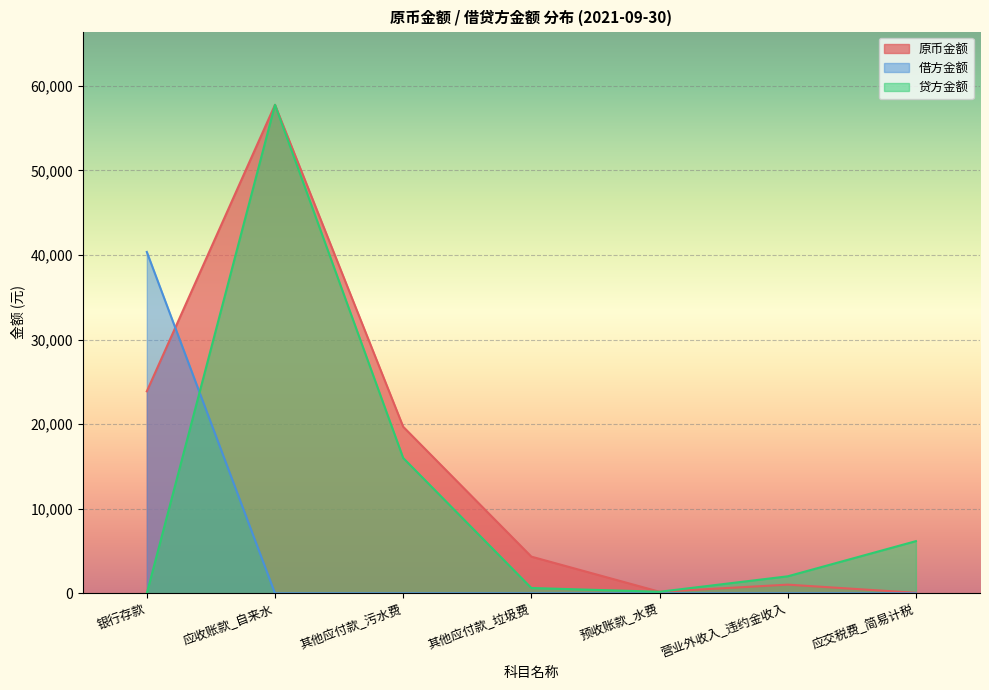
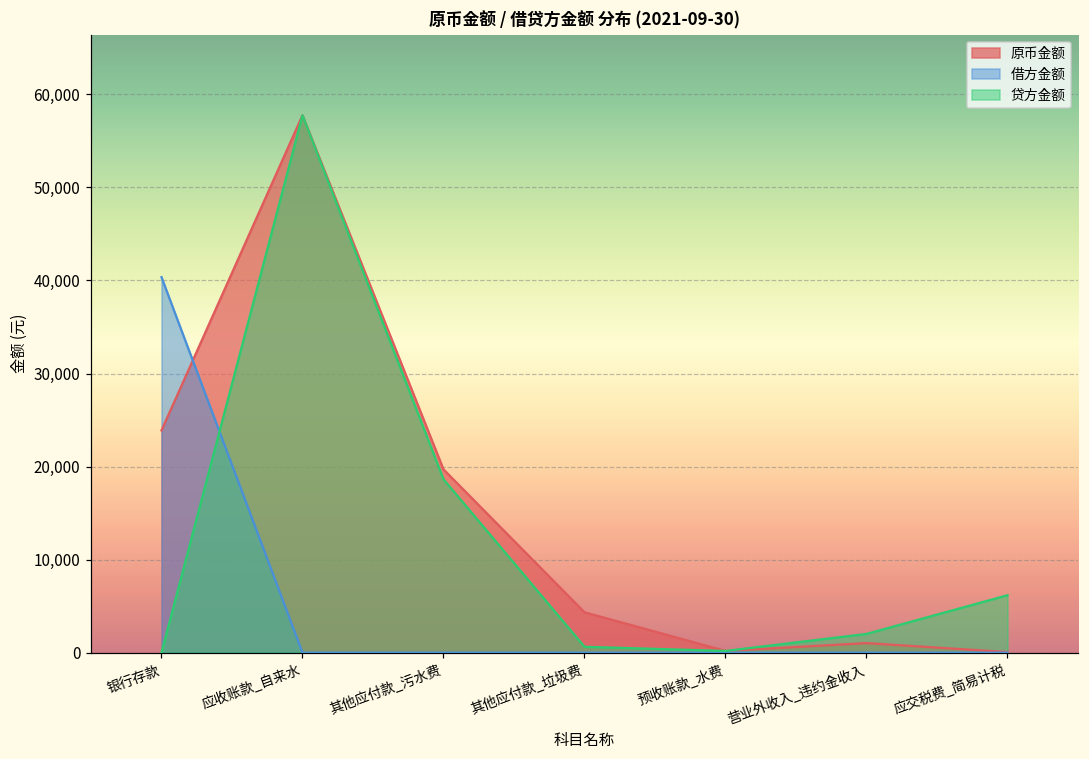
  {
    "原币金额": {
      "银行存款": "24,000",
      "其他应付款_污水费": "20,000",
      "其他应付款_垃圾费": "4,000",
      "营业外收入_违约金收入": "1,000"
    },
    "借方金额": {
      "银行存款": "40,000",
      "应收账款_自来水": "0",
      "其他应付款_污水费": "0",
      "其他应付款_垃圾费": "0",
      "营业外收入_违约金收入": "0"
    },
    "贷方金额": {
      "银行存款": "0",
-     "其他应付款_污水费": "16,000",
+     "其他应付款_污水费": "19,000",
      "其他应付款_垃圾费": "1,000",
      "营业外收入_违约金收入": "2,000",
      "应交税费_简易计税": "6,000"
    }
  }
